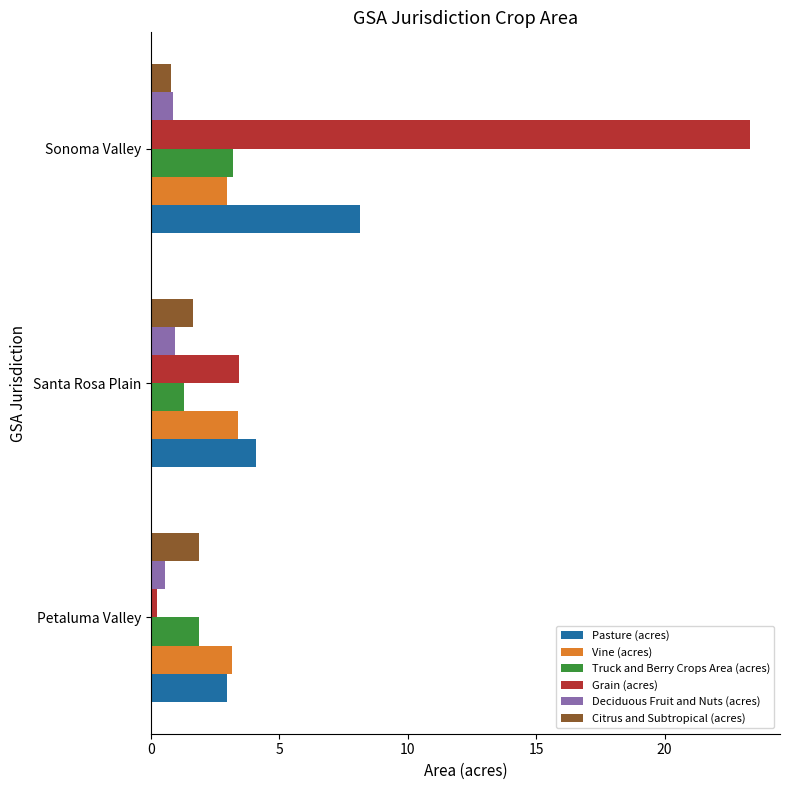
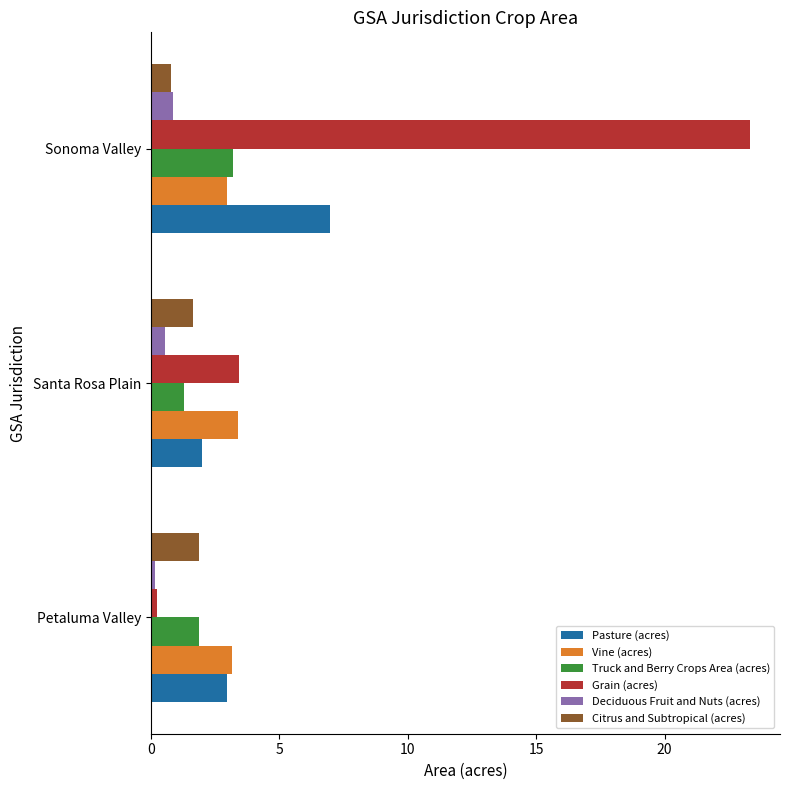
  {
    "Pasture (acres)": {
-     "Sonoma Valley": 8.1,
-     "Santa Rosa Plain": 4.1,
+     "Sonoma Valley": 7.0,
+     "Santa Rosa Plain": 2.0,
      "Petaluma Valley": 3.0
    },
    "Vine (acres)": {
      "Sonoma Valley": 3.0,
      "Santa Rosa Plain": 3.4,
      "Petaluma Valley": 3.2
    },
    "Truck and Berry Crops Area (acres)": {
      "Sonoma Valley": 3.2,
      "Santa Rosa Plain": 1.3,
      "Petaluma Valley": 1.9
    },
    "Deciduous Fruit and Nuts (acres)": {
      "Sonoma Valley": 0.9,
-     "Santa Rosa Plain": 0.9,
-     "Petaluma Valley": 0.5
+     "Santa Rosa Plain": 0.6,
+     "Petaluma Valley": 0.2
    }
  }
